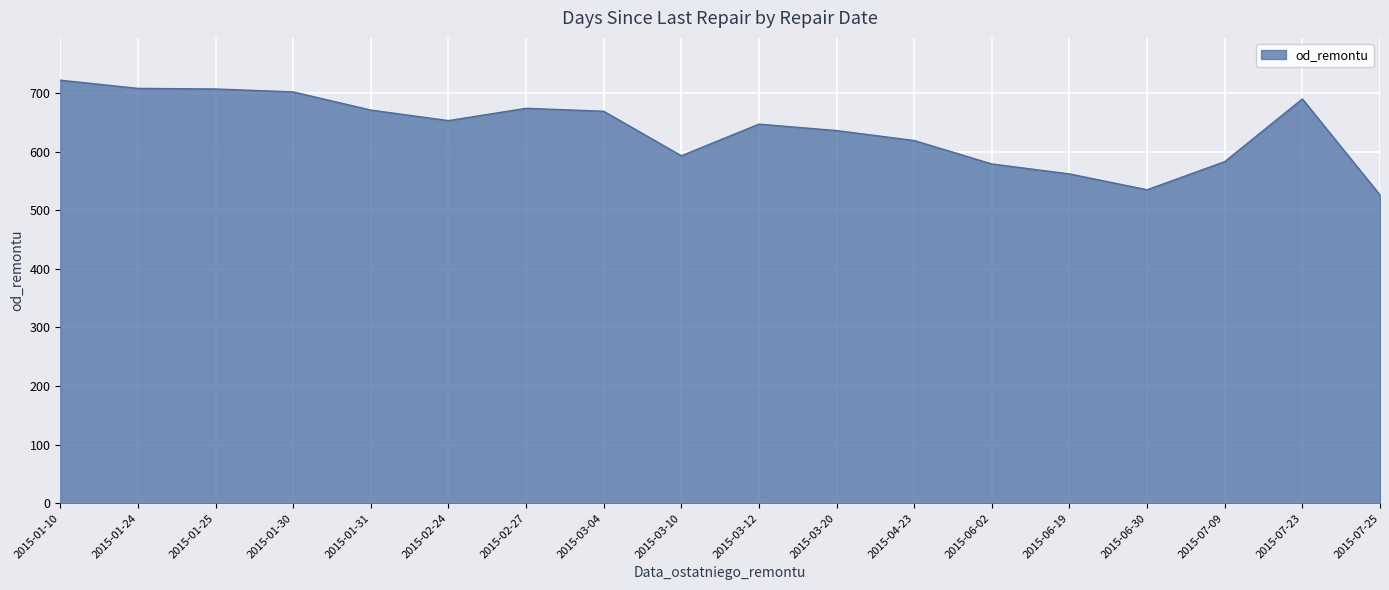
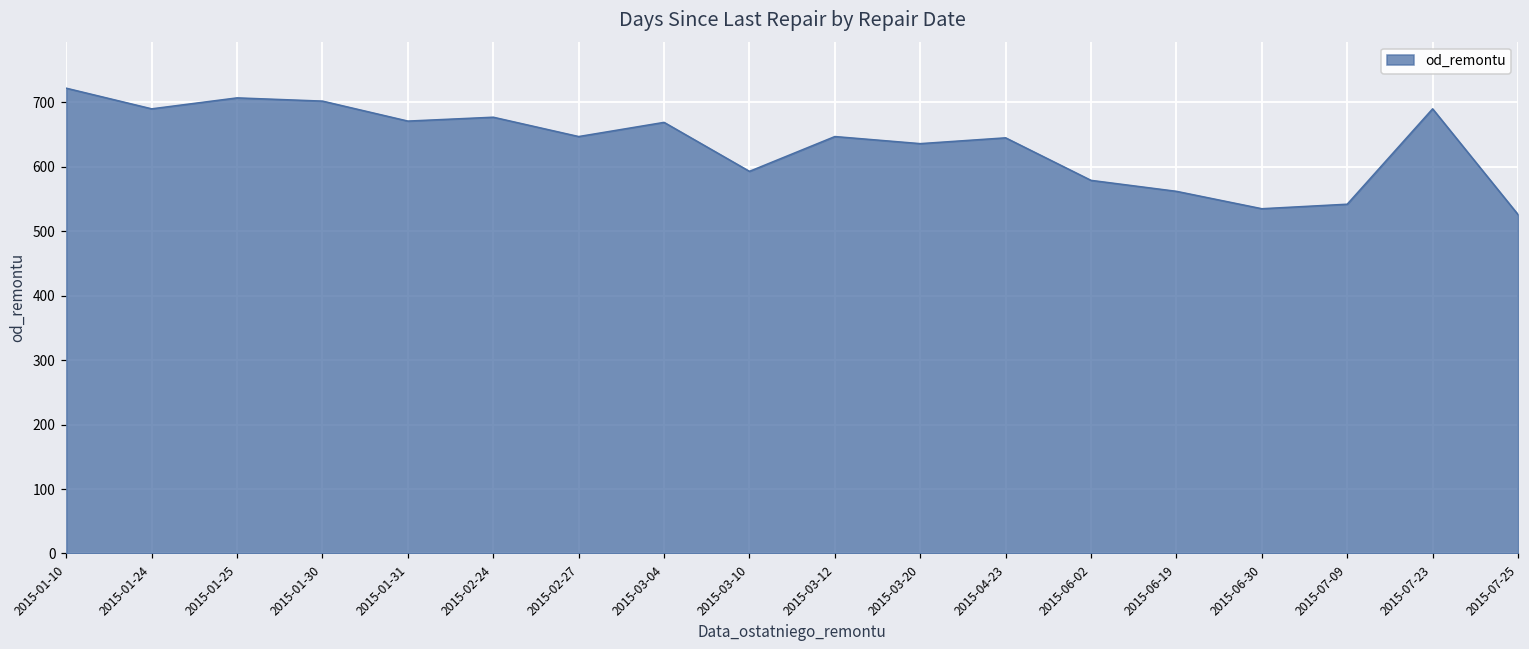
  {
    "2015-01-10": 720,
-   "2015-01-24": 710,
+   "2015-01-24": 690,
    "2015-01-25": 710,
    "2015-01-30": 700,
    "2015-01-31": 670,
-   "2015-02-24": 650,
-   "2015-02-27": 670,
+   "2015-02-24": 680,
+   "2015-02-27": 650,
    "2015-03-04": 670,
    "2015-03-10": 590,
    "2015-03-12": 650,
    "2015-03-20": 640,
-   "2015-04-23": 620,
+   "2015-04-23": 650,
    "2015-06-02": 580,
    "2015-06-19": 560,
    "2015-06-30": 540,
-   "2015-07-09": 580,
+   "2015-07-09": 540,
    "2015-07-23": 690,
    "2015-07-25": 530
  }
